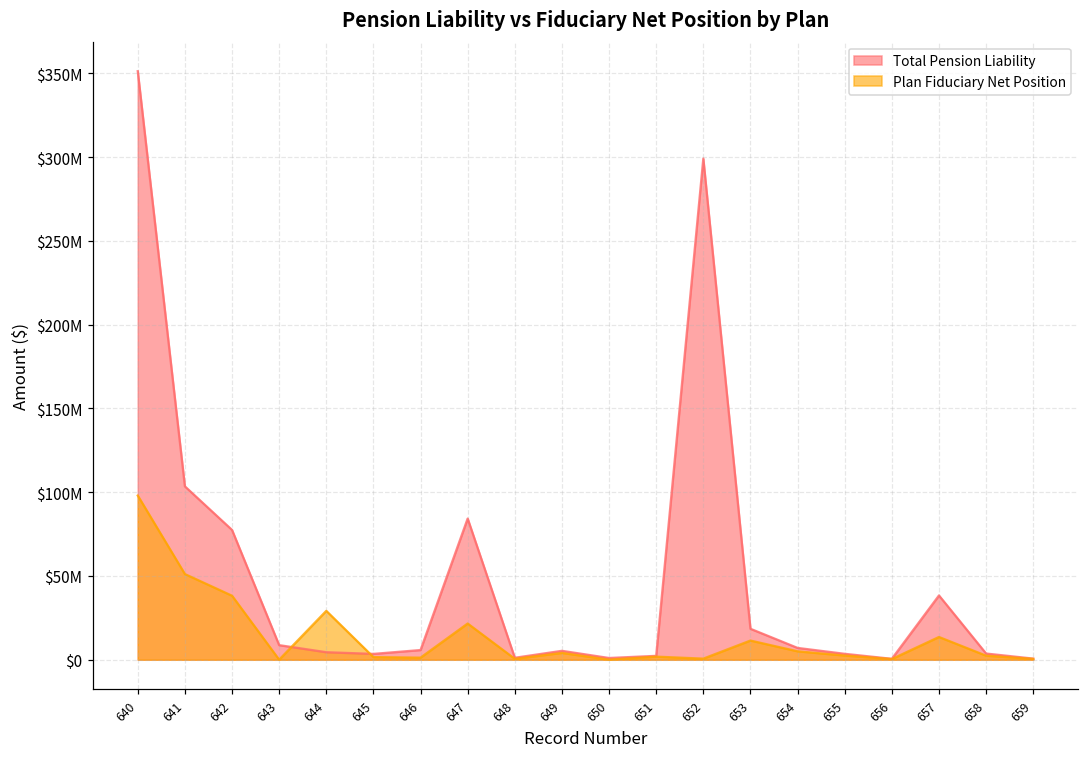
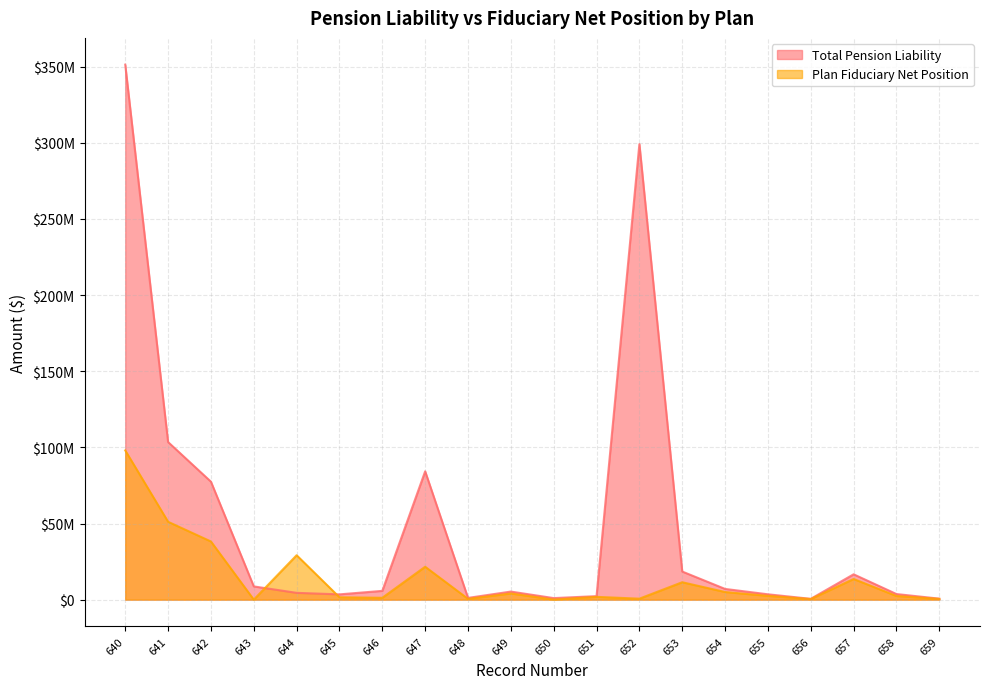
  {
    "Total Pension Liability": {
      "640": "$351000000",
      "641": "$103000000",
      "642": "$77000000",
      "643": "$9000000",
      "644": "$4000000",
      "645": "$3000000",
      "646": "$6000000",
      "647": "$84000000",
      "652": "$299000000",
      "653": "$18000000",
      "654": "$7000000",
-     "657": "$38000000"
+     "657": "$17000000"
    },
    "Plan Fiduciary Net Position": {
      "640": "$98000000",
      "641": "$51000000",
      "642": "$38000000",
      "643": "$0",
      "644": "$29000000",
      "645": "$2000000",
      "646": "$1000000",
      "647": "$22000000",
      "652": "$1000000",
      "653": "$11000000",
      "654": "$5000000",
      "657": "$14000000"
    }
  }
